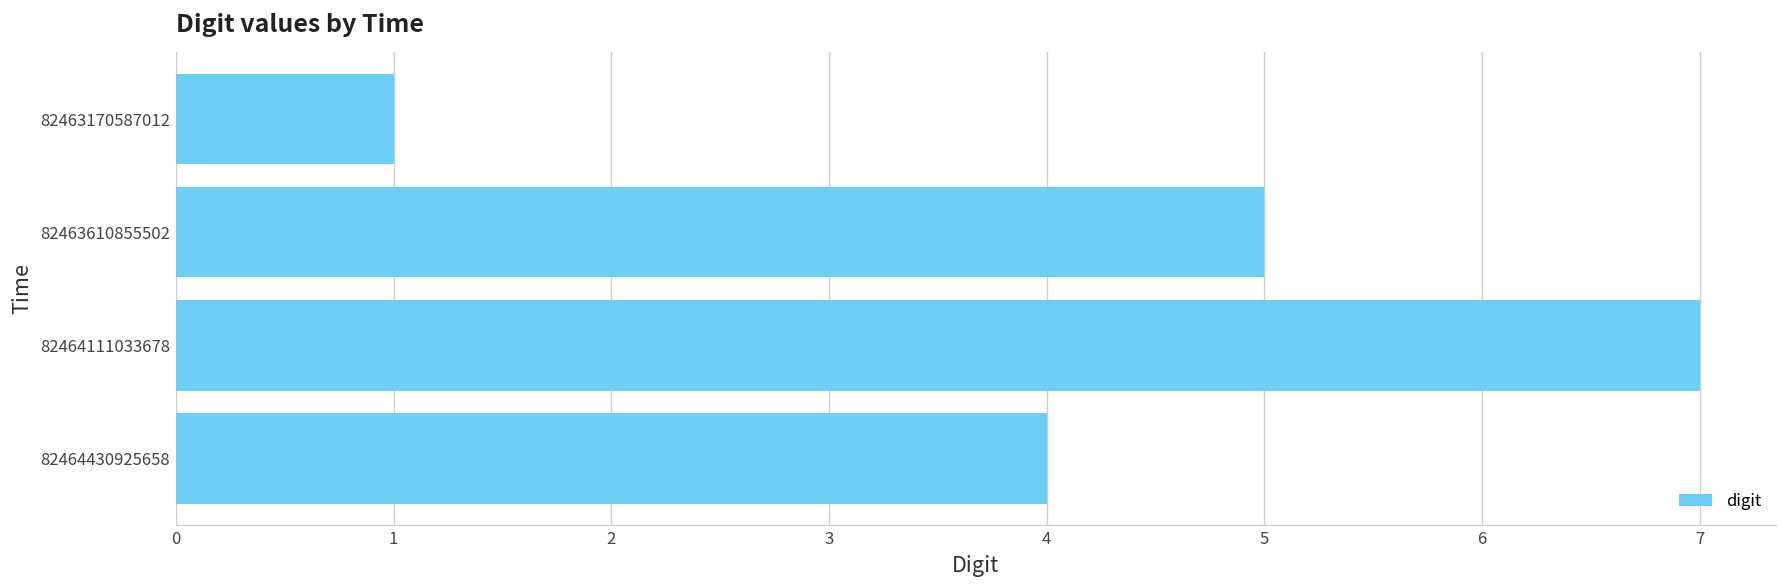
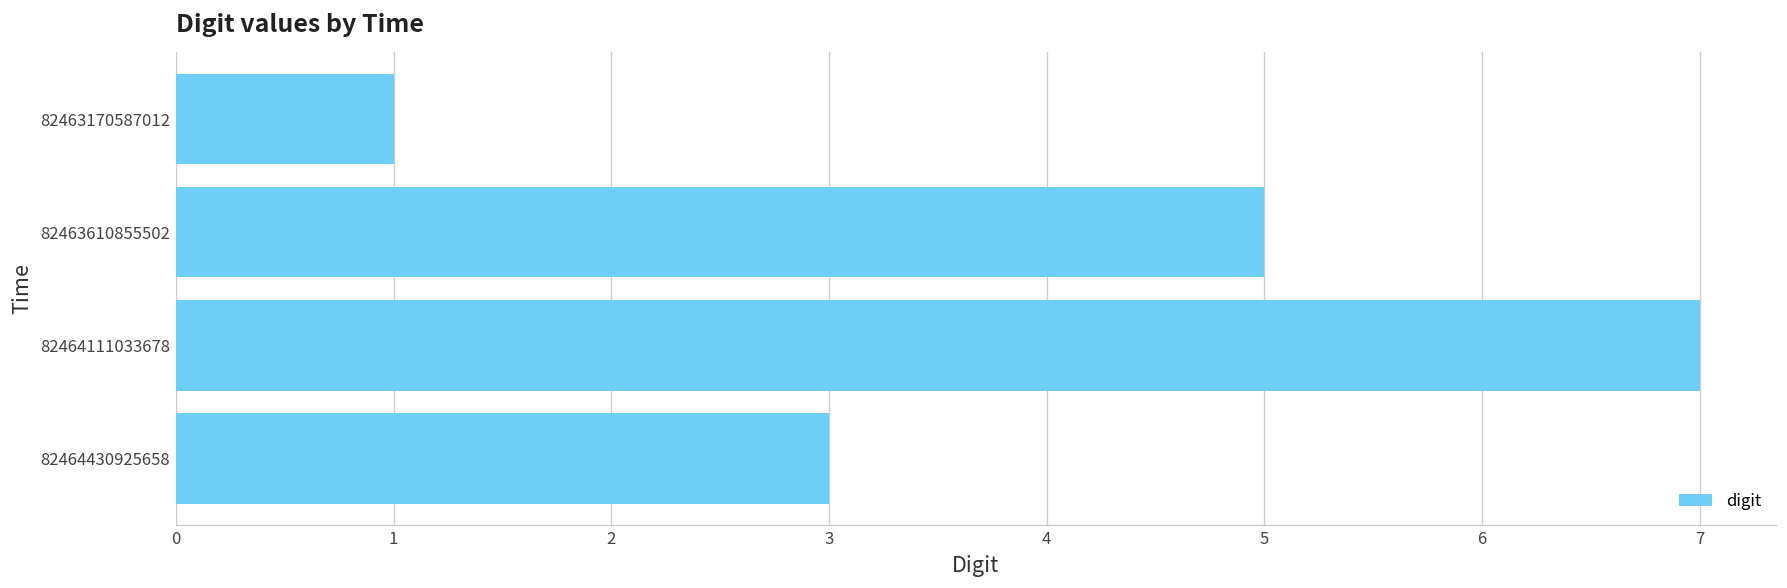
  {
    "82463170587012": 1,
    "82463610855502": 5,
    "82464111033678": 7,
-   "82464430925658": 4
+   "82464430925658": 3
  }
